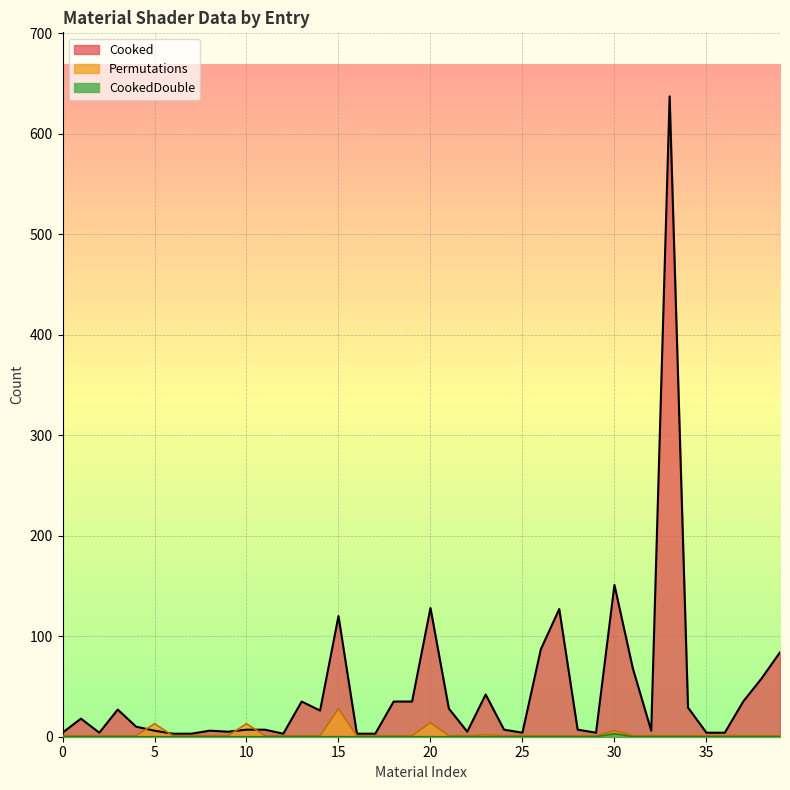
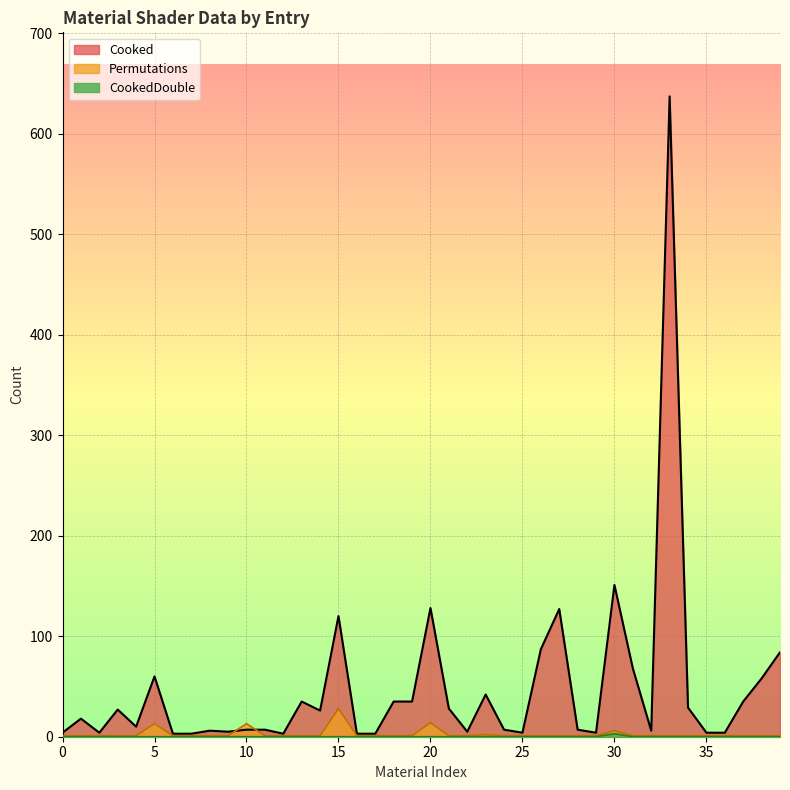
  {
    "Cooked": {
      "0": 4,
-     "5": 6,
+     "5": 60,
      "10": 7,
      "15": 120,
      "20": 128,
      "25": 4,
      "30": 151,
      "35": 4
    },
    "Permutations": {
      "5": 13,
      "10": 13,
      "15": 28,
      "20": 14,
      "30": 6
    },
    "CookedDouble": {
      "5": 0,
      "10": 0,
      "15": 0,
      "20": 0,
      "30": 3
    }
  }
